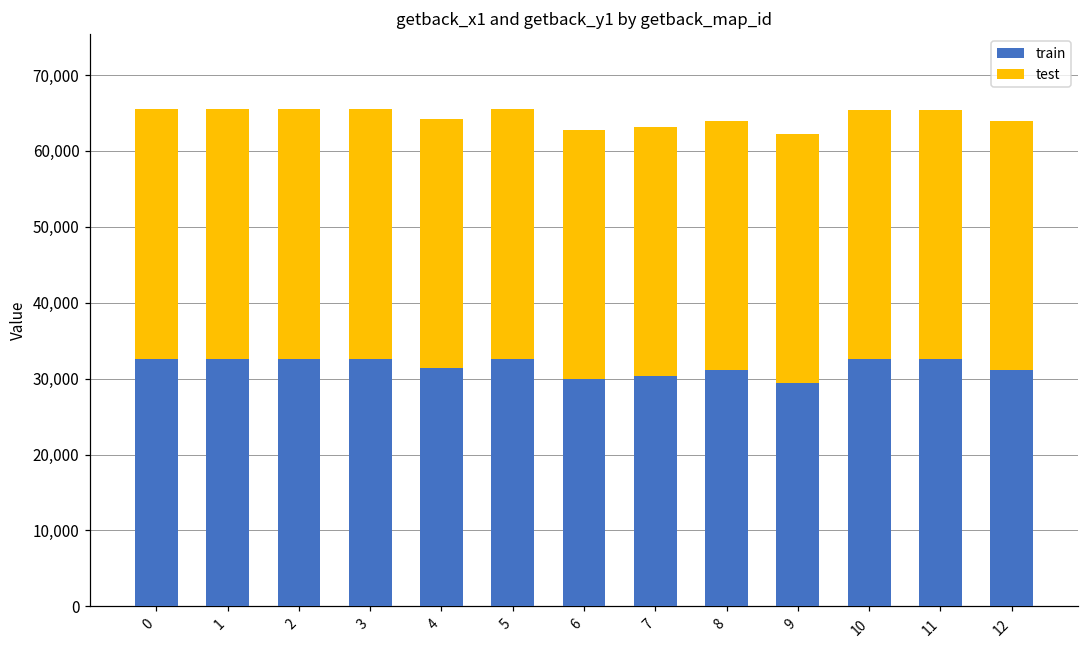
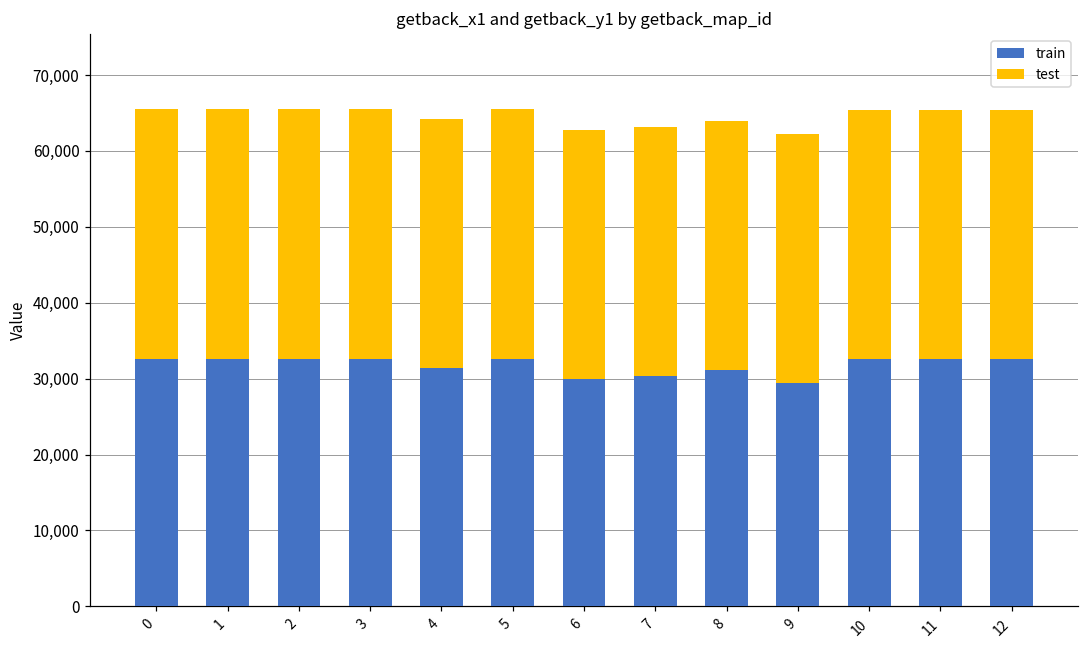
  {
    "train": {
      "0": "33,000",
      "1": "33,000",
      "2": "33,000",
      "3": "33,000",
      "4": "31,000",
      "5": "33,000",
      "6": "30,000",
      "7": "30,000",
      "8": "31,000",
      "9": "29,000",
      "10": "33,000",
      "11": "33,000",
-     "12": "31,000"
+     "12": "33,000"
    },
    "test": {
      "0": "33,000",
      "1": "33,000",
      "2": "33,000",
      "3": "33,000",
      "4": "33,000",
      "5": "33,000",
      "6": "33,000",
      "7": "33,000",
      "8": "33,000",
      "9": "33,000",
      "10": "33,000",
      "11": "33,000",
      "12": "33,000"
    }
  }
